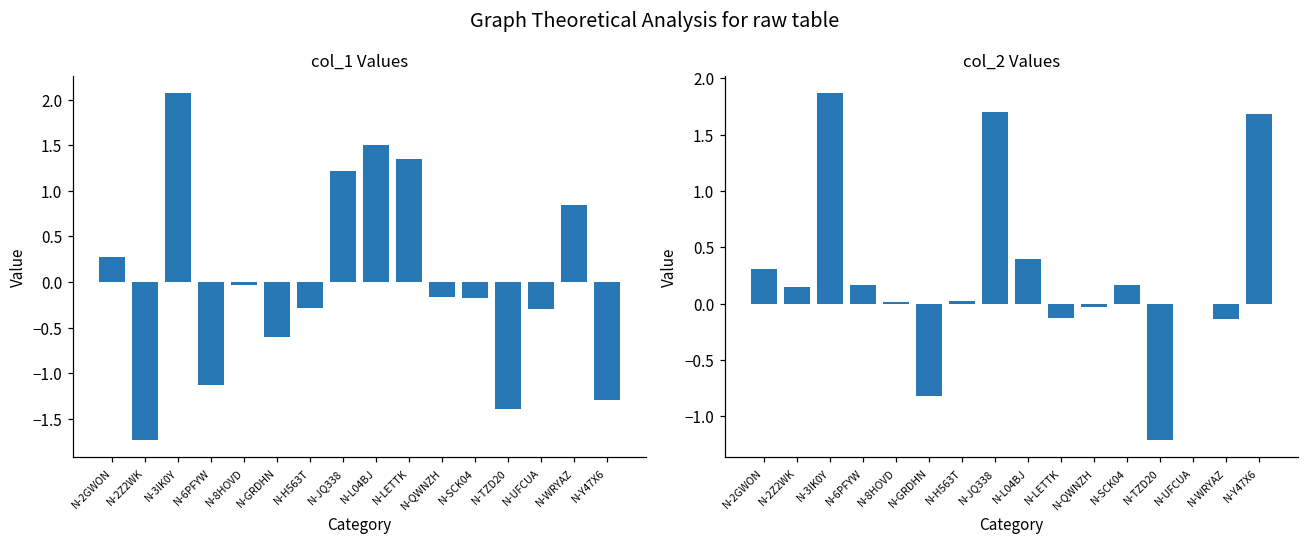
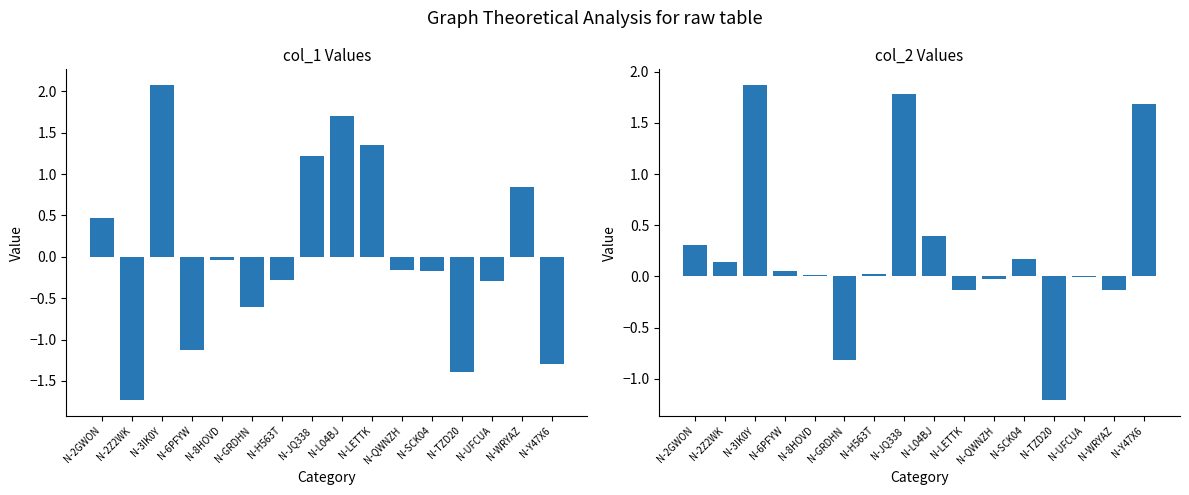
  {
    "col_1 Values": {
-     "N-2GWON": 0.3,
+     "N-2GWON": 0.5,
      "N-2Z2WK": -1.7,
      "N-3IK0Y": 2.1,
      "N-6PFYW": -1.1,
      "N-8HOVD": 0.0,
      "N-GRDHN": -0.6,
      "N-H563T": -0.3,
      "N-JQ338": 1.2,
-     "N-L04BJ": 1.5,
+     "N-L04BJ": 1.7,
      "N-LETTK": 1.3,
      "N-QWNZH": -0.2,
      "N-SCK04": -0.2,
      "N-TZD20": -1.4,
      "N-UFCUA": -0.3,
      "N-WRYAZ": 0.8,
      "N-Y47X6": -1.3
    },
    "col_2 Values": {
      "N-2GWON": 0.31,
      "N-2Z2WK": 0.14,
      "N-3IK0Y": 1.87,
-     "N-6PFYW": 0.17,
+     "N-6PFYW": 0.05,
      "N-GRDHN": -0.82,
      "N-H563T": 0.03,
-     "N-JQ338": 1.70,
+     "N-JQ338": 1.79,
      "N-L04BJ": 0.40,
      "N-LETTK": -0.13,
      "N-QWNZH": -0.03,
      "N-SCK04": 0.17,
      "N-TZD20": -1.21,
      "N-WRYAZ": -0.13,
      "N-Y47X6": 1.68
    }
  }
